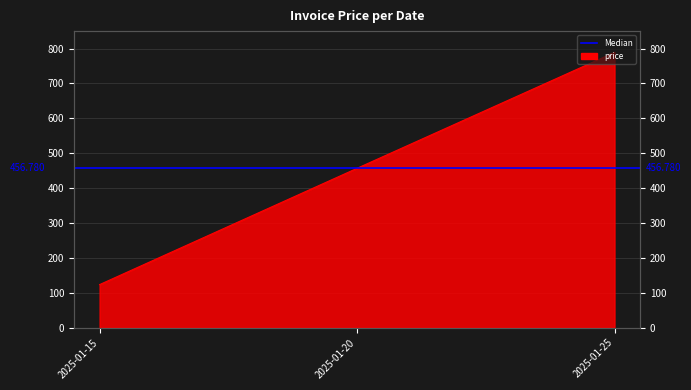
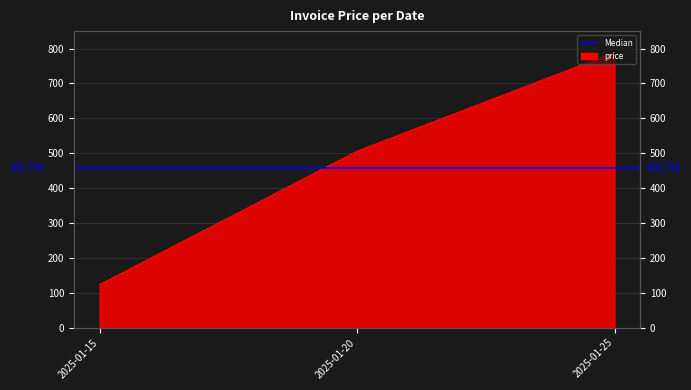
  {
    "2025-01-15": 120,
-   "2025-01-20": 460
+   "2025-01-20": 510
  }
